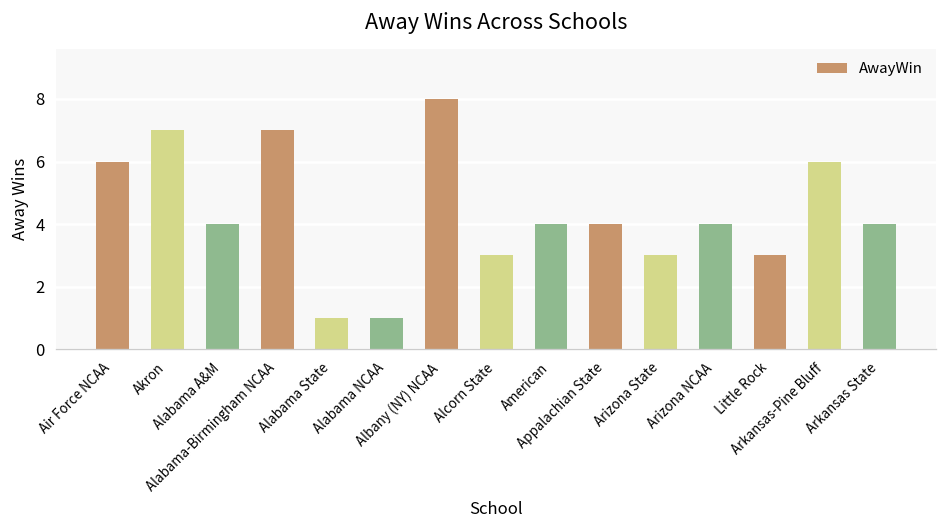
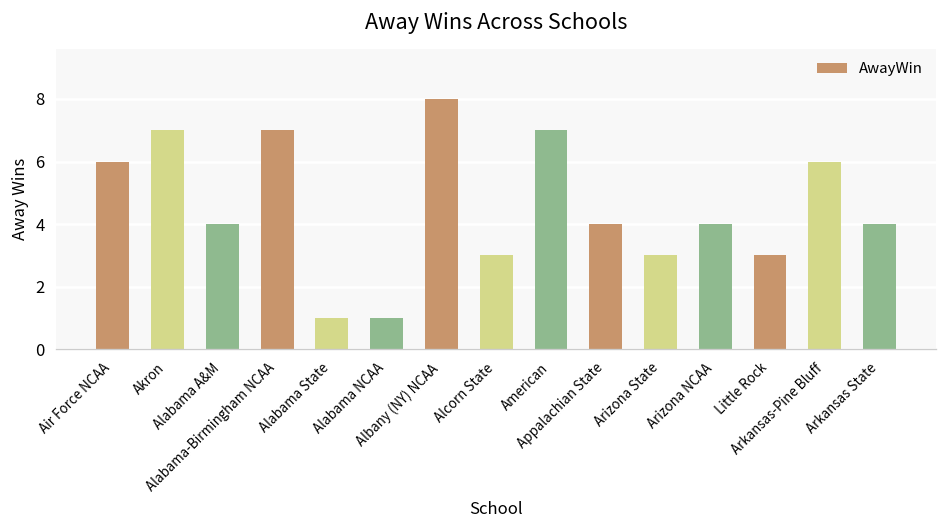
  {
    "Air Force NCAA": 6,
    "Akron": 7,
    "Alabama A&M": 4,
    "Alabama-Birmingham NCAA": 7,
    "Alabama State": 1,
    "Alabama NCAA": 1,
    "Albany (NY) NCAA": 8,
    "Alcorn State": 3,
-   "American": 4,
+   "American": 7,
    "Appalachian State": 4,
    "Arizona State": 3,
    "Arizona NCAA": 4,
    "Little Rock": 3,
    "Arkansas-Pine Bluff": 6,
    "Arkansas State": 4
  }
